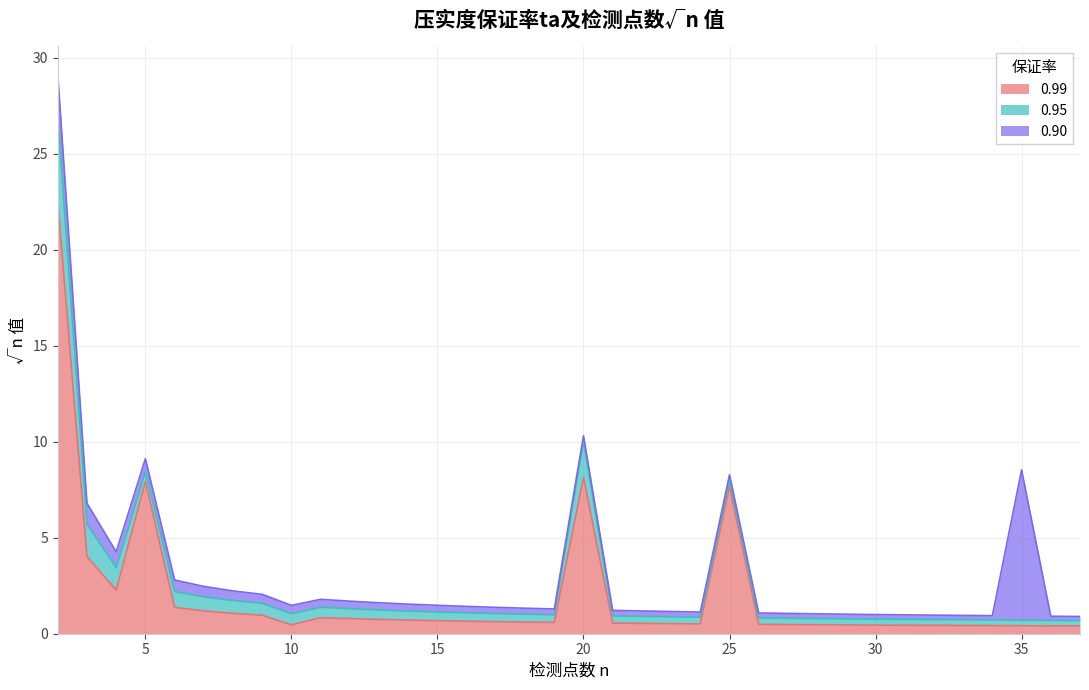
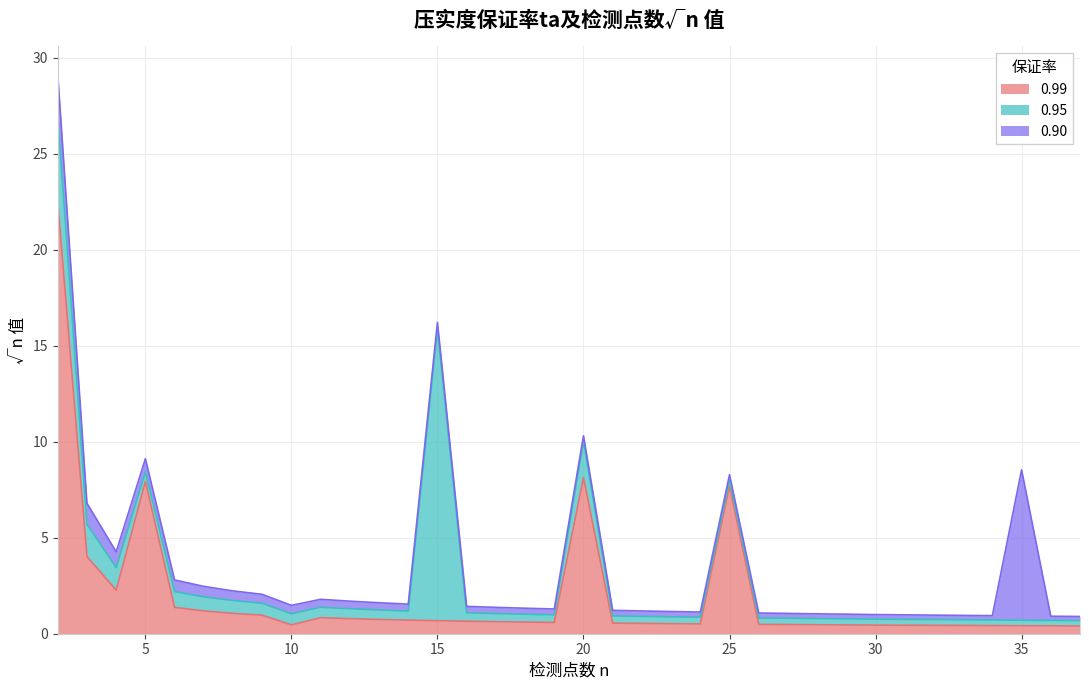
  {
    "0.99": {
      "5": 7.9,
      "10": 0.5,
      "15": 0.7,
      "20": 8.1,
      "25": 7.7,
      "30": 0.4,
      "35": 0.4
    },
    "0.95": {
      "5": 0.5,
      "10": 0.6,
-     "15": 0.5,
+     "15": 15.2,
      "20": 1.9,
      "25": 0.3,
      "30": 0.3,
      "35": 0.3
    },
    "0.90": {
      "5": 0.7,
      "10": 0.4,
      "15": 0.3,
      "20": 0.3,
      "25": 0.3,
      "30": 0.2,
      "35": 7.8
    }
  }
